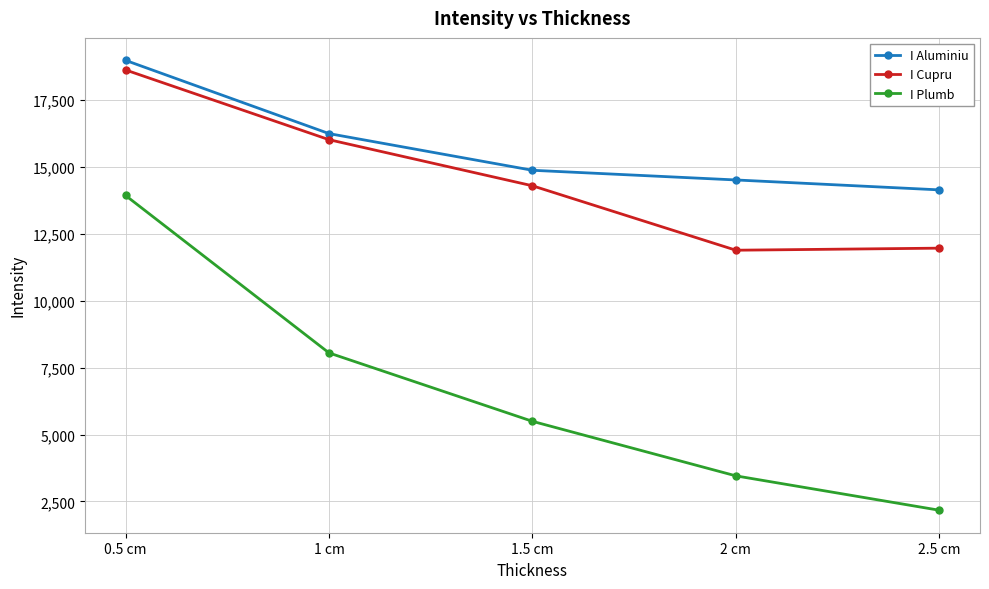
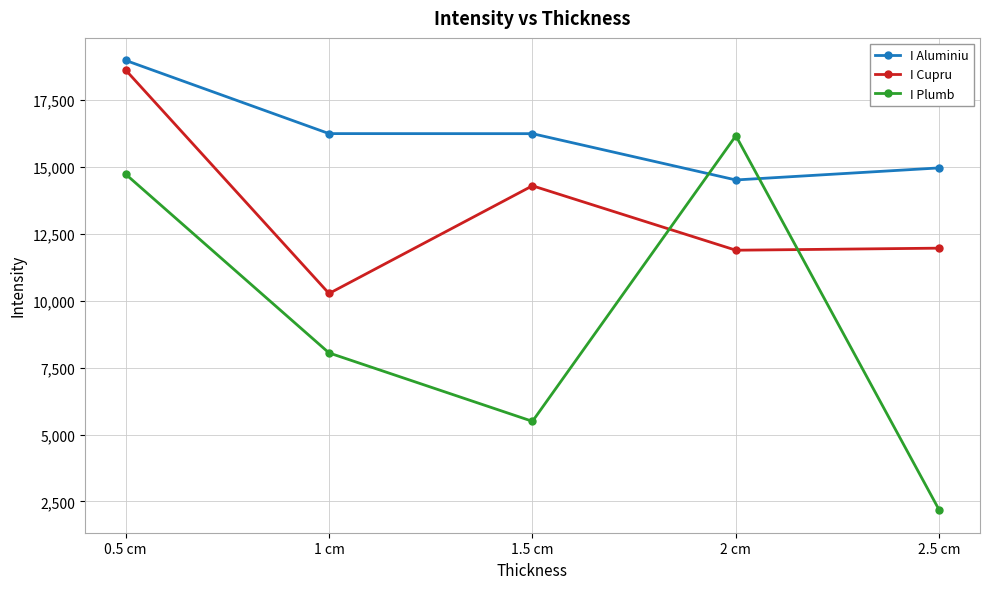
  {
    "I Aluminiu": {
      "0.5 cm": "19,000",
      "1 cm": "16,300",
-     "1.5 cm": "14,900",
+     "1.5 cm": "16,300",
      "2 cm": "14,500",
-     "2.5 cm": "14,100"
+     "2.5 cm": "15,000"
    },
    "I Cupru": {
      "0.5 cm": "18,600",
-     "1 cm": "16,000",
+     "1 cm": "10,300",
      "1.5 cm": "14,300",
      "2 cm": "11,900",
      "2.5 cm": "12,000"
    },
    "I Plumb": {
-     "0.5 cm": "13,900",
+     "0.5 cm": "14,700",
      "1 cm": "8,100",
      "1.5 cm": "5,500",
-     "2 cm": "3,500",
+     "2 cm": "16,200",
      "2.5 cm": "2,200"
    }
  }
